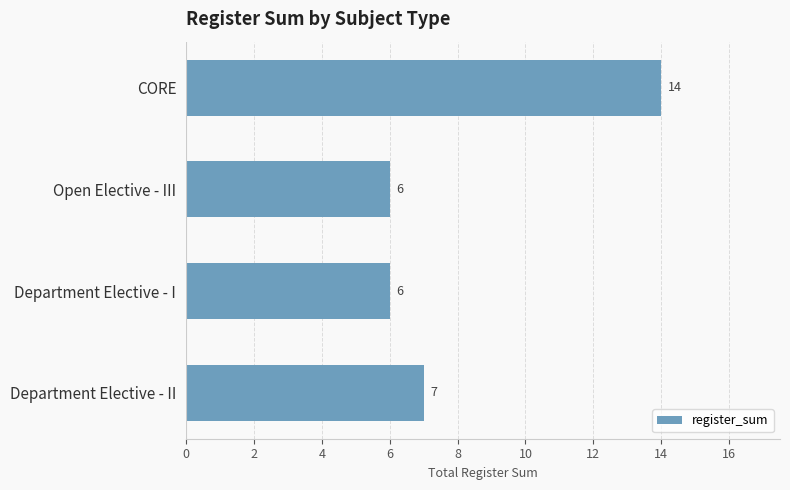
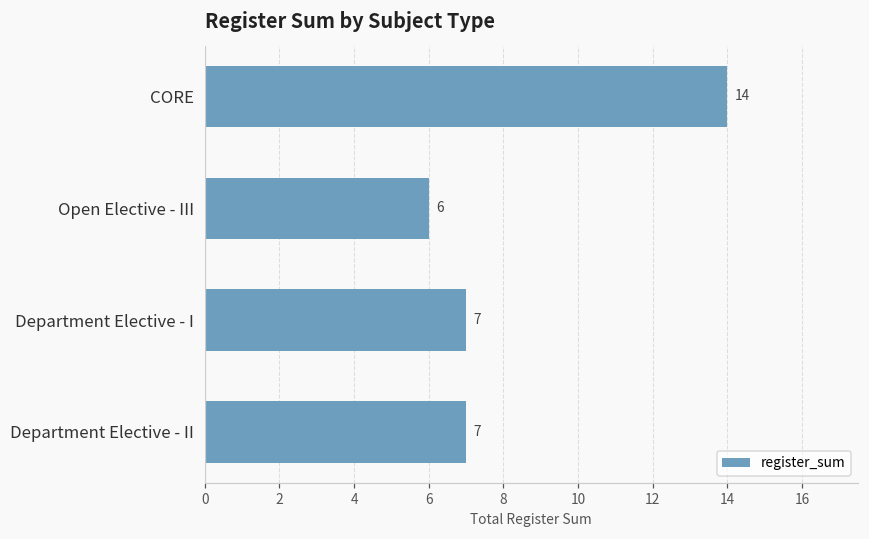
  {
    "CORE": 14,
    "Open Elective - III": 6,
-   "Department Elective - I": 6,
+   "Department Elective - I": 7,
    "Department Elective - II": 7
  }
